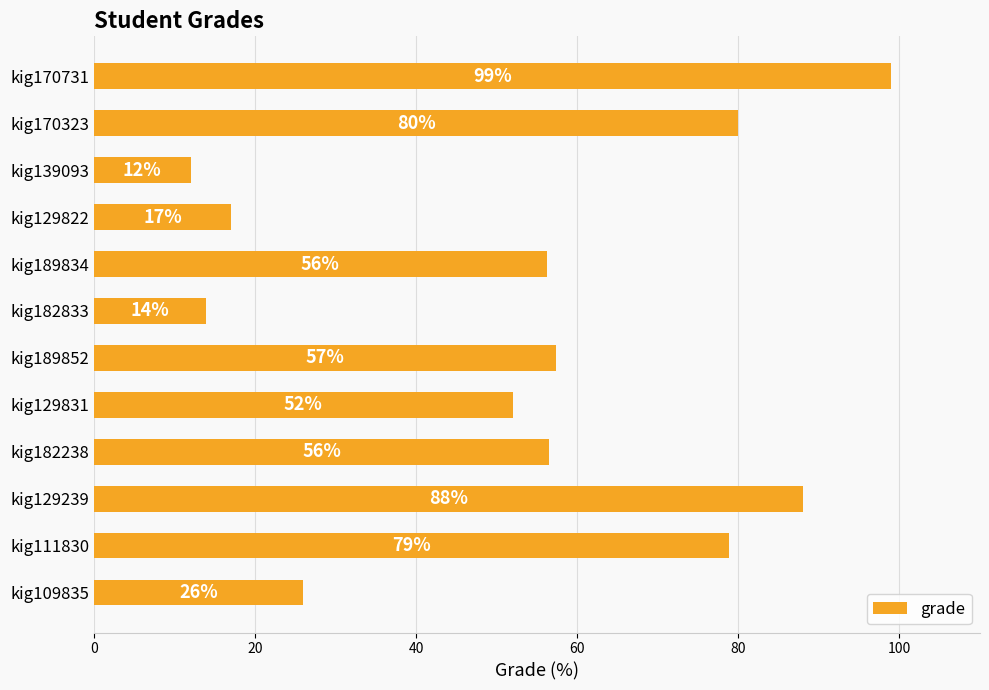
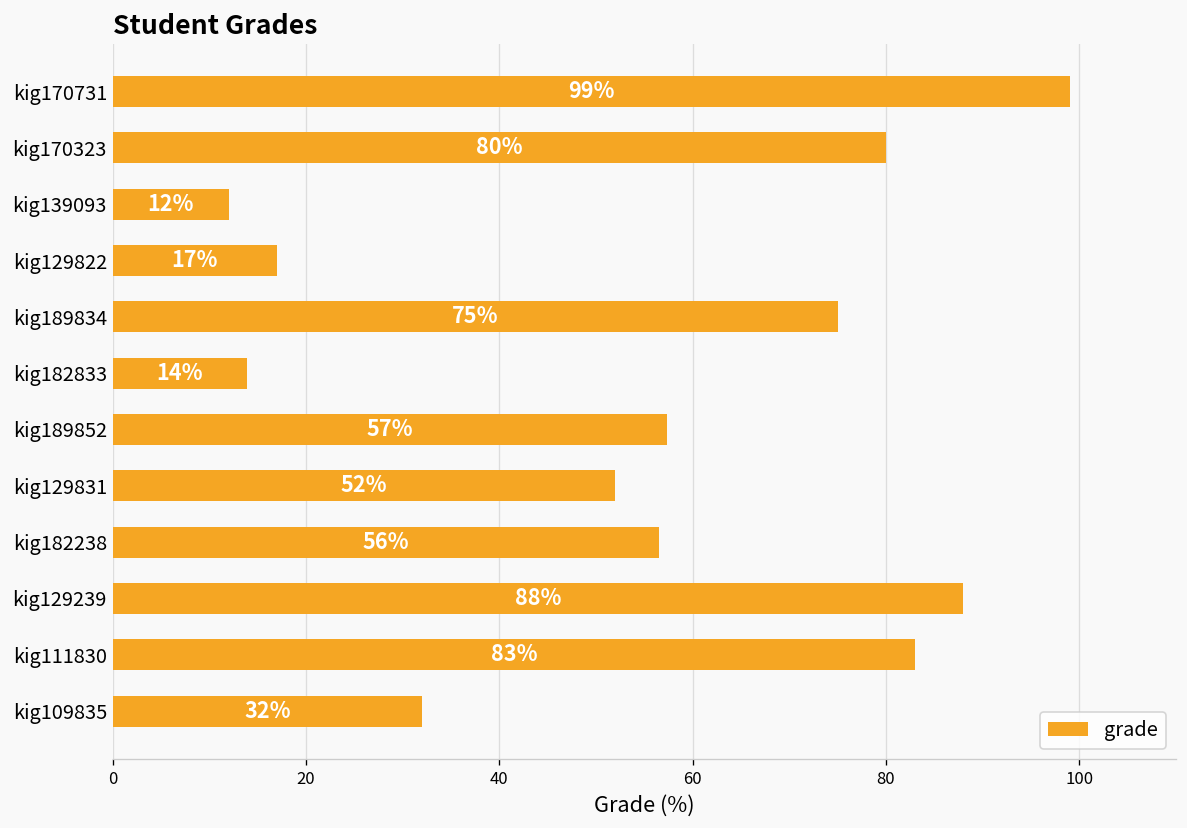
  {
    "kig170731": "99%",
    "kig170323": "80%",
    "kig139093": "12%",
    "kig129822": "17%",
-   "kig189834": "56%",
+   "kig189834": "75%",
    "kig182833": "14%",
    "kig189852": "57%",
    "kig129831": "52%",
    "kig182238": "56%",
    "kig129239": "88%",
-   "kig111830": "79%",
-   "kig109835": "26%"
+   "kig111830": "83%",
+   "kig109835": "32%"
  }
